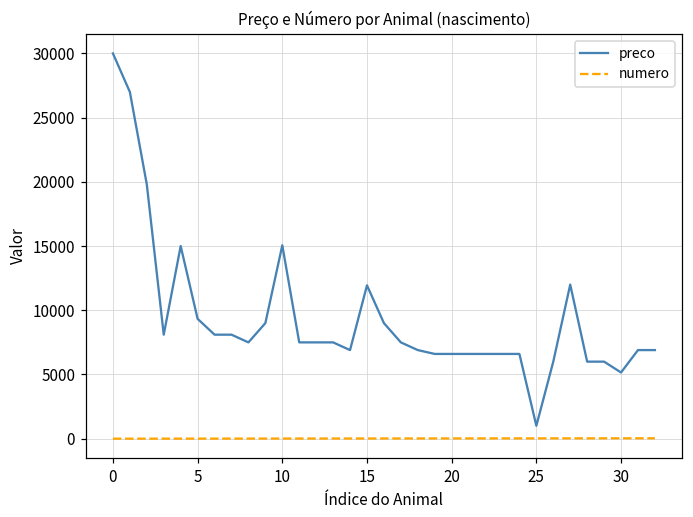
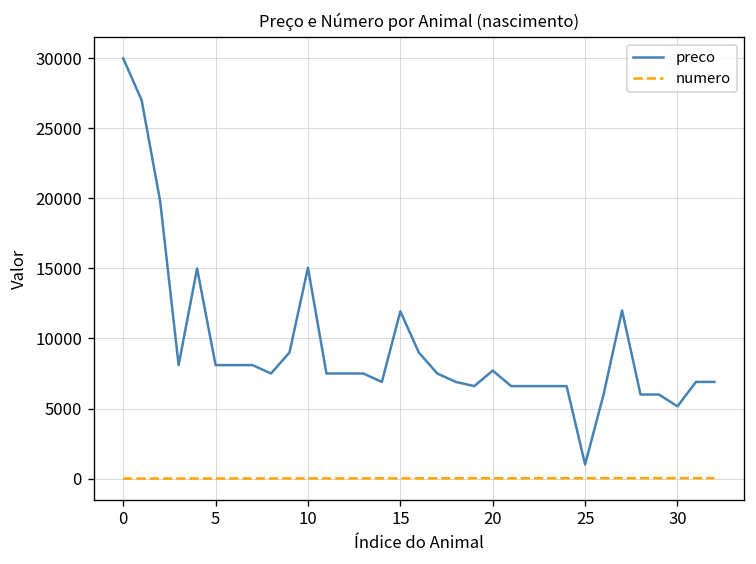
  {
    "preco": {
      "0": 30000,
-     "5": 9300,
+     "5": 8100,
      "10": 15100,
      "15": 11900,
-     "20": 6600,
+     "20": 7700,
      "25": 1000,
      "30": 5200
    },
    "numero": {
      "0": 0,
      "5": 0,
      "10": 0,
      "15": 0,
      "20": 0,
      "25": 0,
      "30": 0
    }
  }
